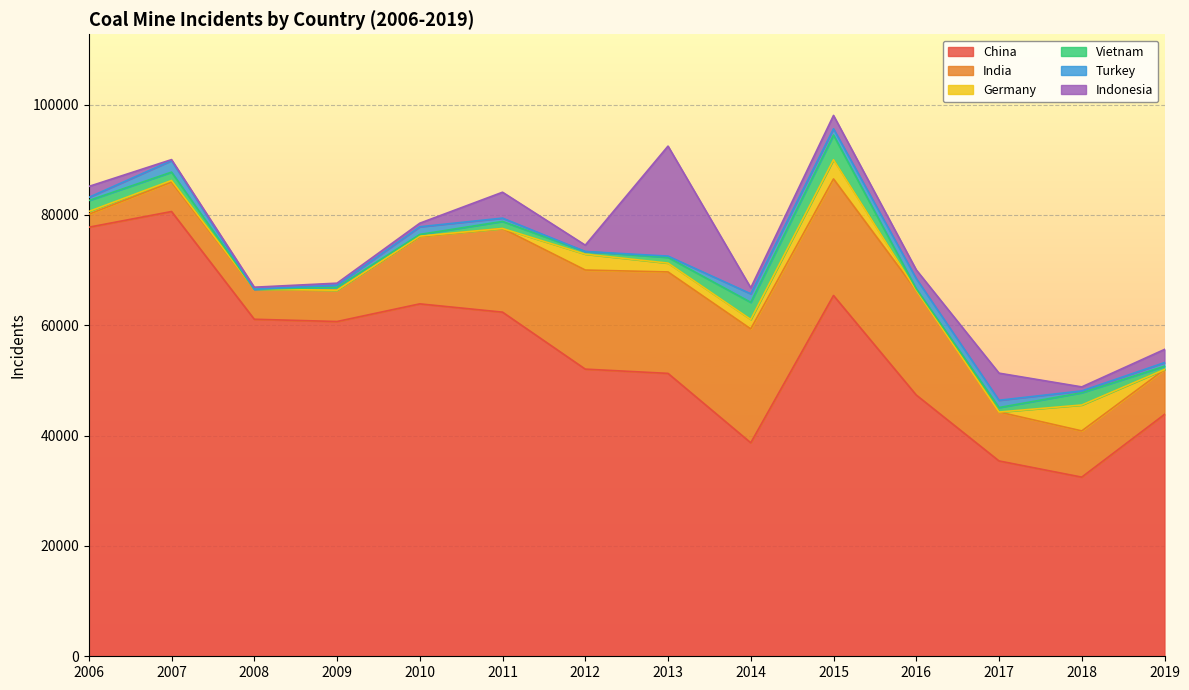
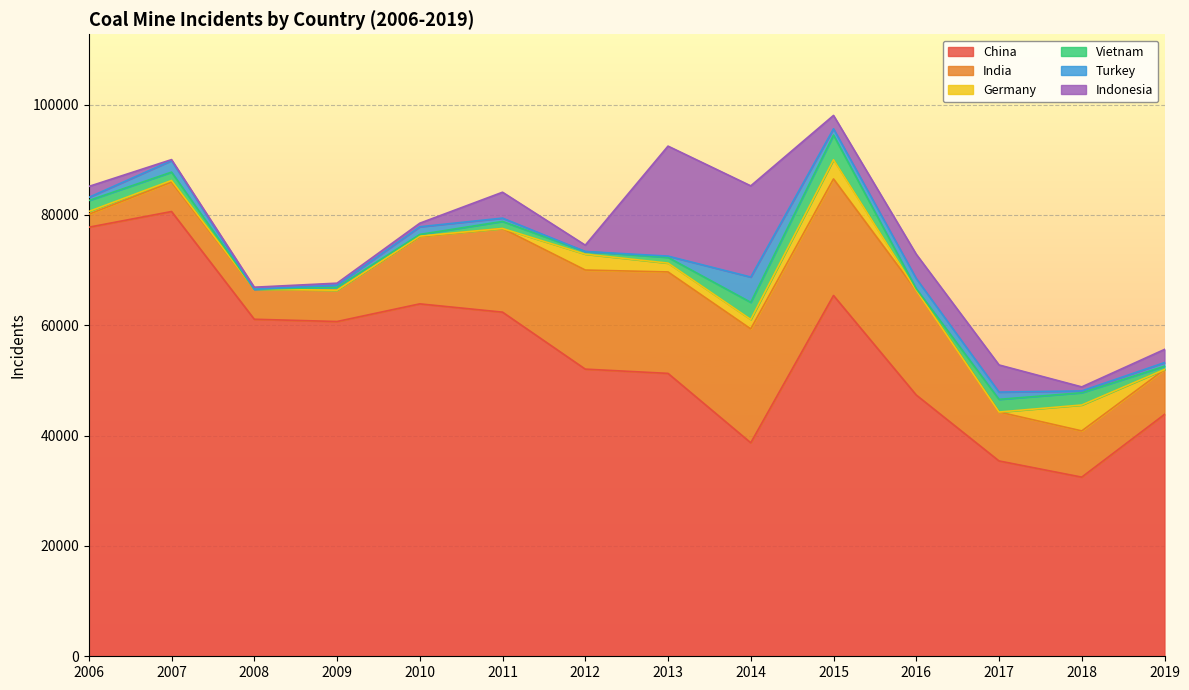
  {
    "Germany": {
      "2006": 1000,
      "2012": 3000,
      "2013": 2000,
      "2014": 2000,
      "2015": 3000,
      "2018": 5000
    },
    "Vietnam": {
      "2006": 2000,
      "2007": 2000,
      "2011": 1000,
      "2014": 3000,
      "2015": 4000,
-     "2017": 1000,
+     "2017": 2000,
      "2019": 1000
    },
    "Turkey": {
      "2006": 1000,
      "2010": 1000,
      "2011": 1000,
-     "2014": 2000,
+     "2014": 5000,
      "2015": 1000,
      "2016": 2000,
      "2017": 1000,
      "2019": 1000
    },
    "Indonesia": {
      "2006": 2000,
      "2010": 1000,
      "2011": 5000,
      "2012": 1000,
      "2013": 20000,
-     "2014": 1000,
+     "2014": 17000,
      "2015": 2000,
-     "2016": 2000,
+     "2016": 4000,
      "2017": 5000,
      "2018": 1000,
      "2019": 2000
    }
  }
